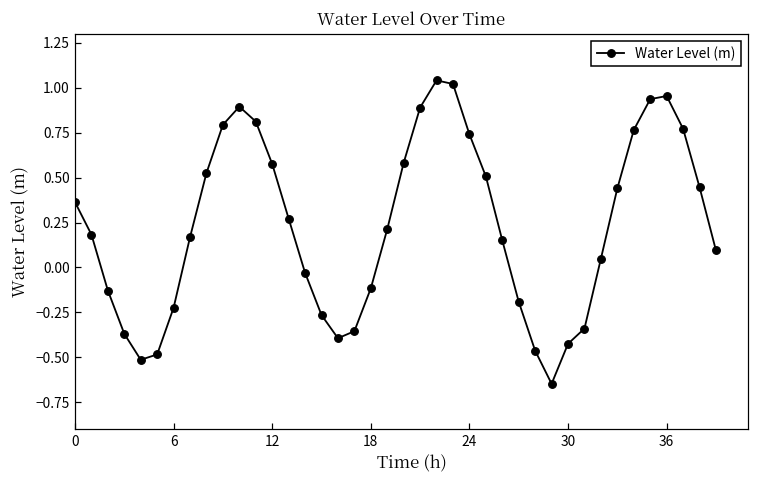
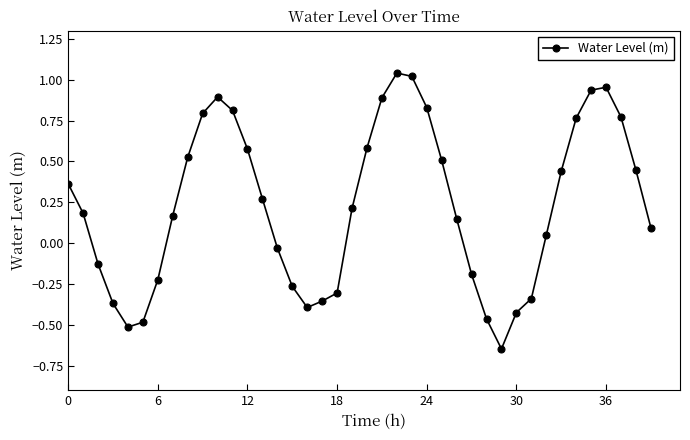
  {
    "0": 0.36,
    "6": -0.22,
    "12": 0.58,
-   "18": -0.12,
-   "24": 0.74,
+   "18": -0.31,
+   "24": 0.83,
    "30": -0.42,
    "36": 0.95
  }
